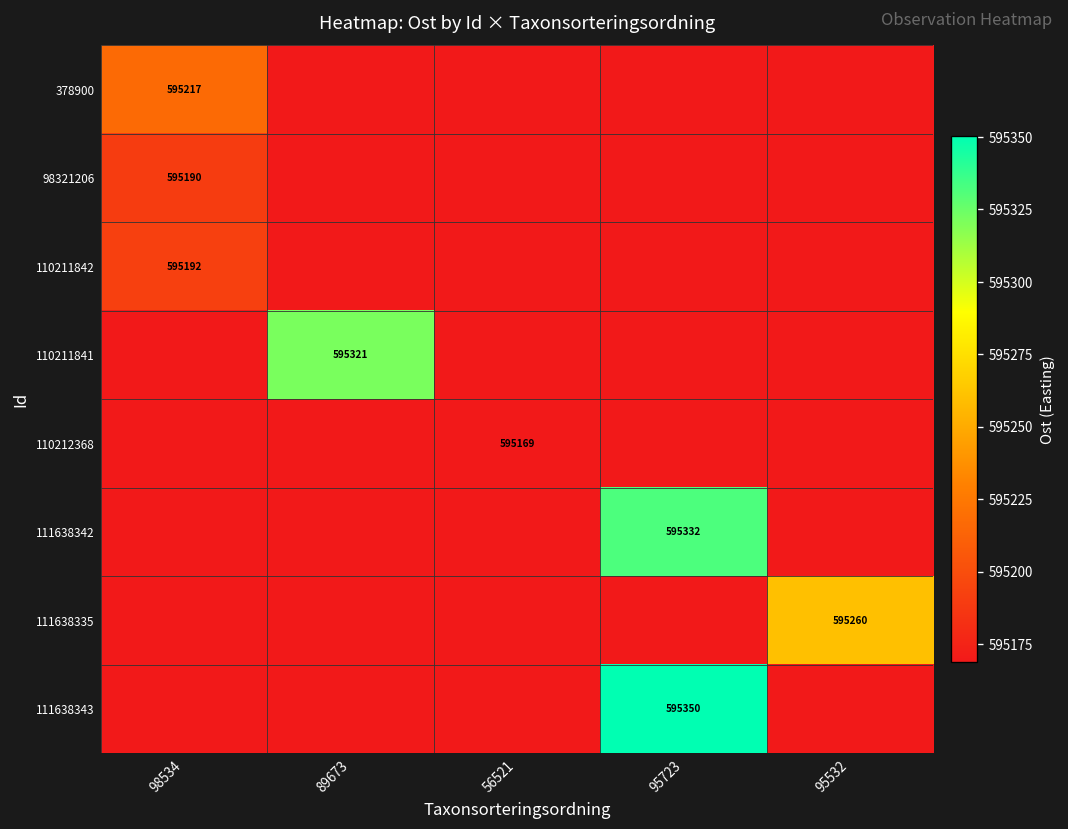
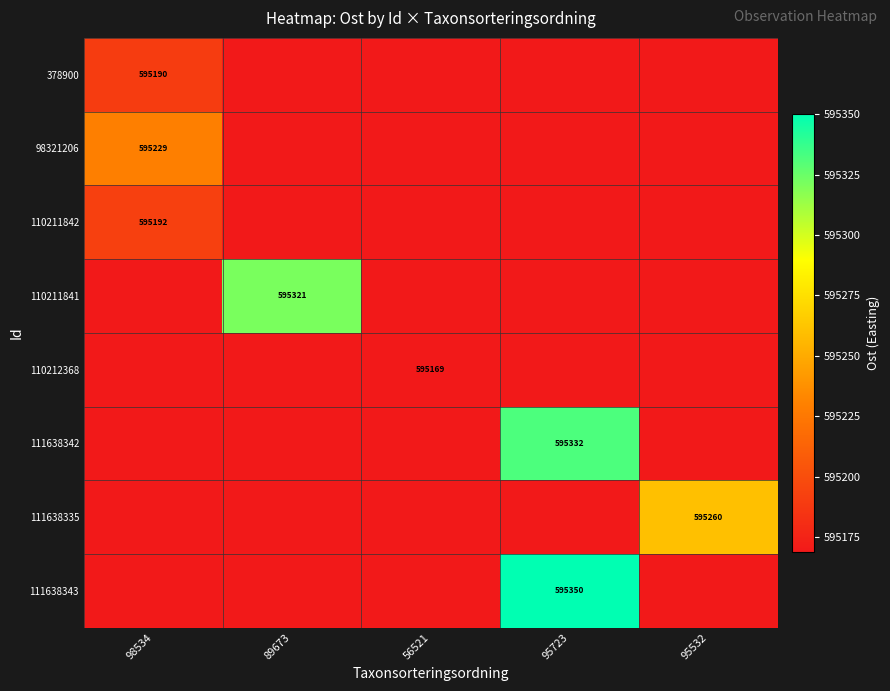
  {
    "378900": {
-     "98534": 595217
+     "98534": 595190
    },
    "98321206": {
-     "98534": 595190
+     "98534": 595229
    },
    "110211842": {
      "98534": 595192
    },
    "110211841": {
      "89673": 595321
    },
    "110212368": {
      "56521": 595169
    },
    "111638342": {
      "95723": 595332
    },
    "111638335": {
      "95532": 595260
    },
    "111638343": {
      "95723": 595350
    }
  }
